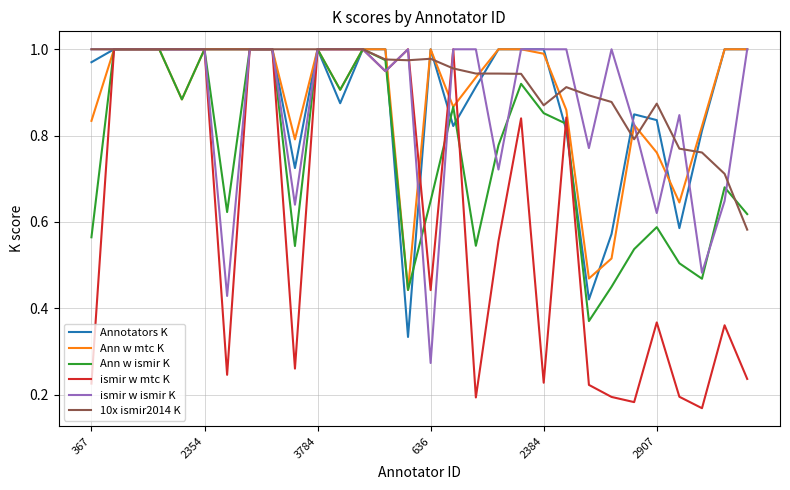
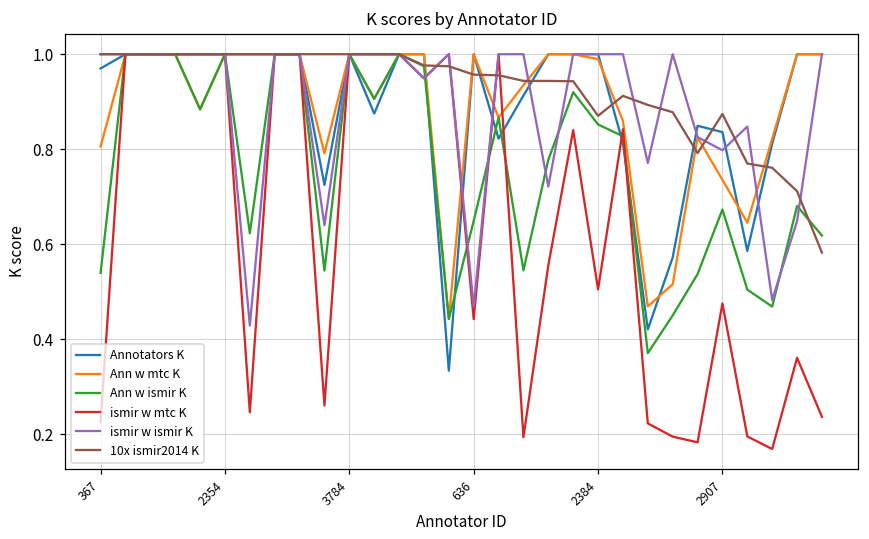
  {
    "Annotators K": {
      "367": 0.97,
      "2907": 0.84
    },
    "Ann w mtc K": {
-     "367": 0.83,
+     "367": 0.81,
      "2384": 0.99,
-     "2907": 0.76
+     "2907": 0.74
    },
    "Ann w ismir K": {
-     "367": 0.56,
+     "367": 0.54,
      "636": 0.65,
      "2384": 0.85,
-     "2907": 0.59
+     "2907": 0.67
    },
    "ismir w mtc K": {
      "636": 0.44,
-     "2384": 0.23,
-     "2907": 0.37
+     "2384": 0.50,
+     "2907": 0.48
    },
    "ismir w ismir K": {
-     "636": 0.27,
-     "2907": 0.62
+     "636": 0.47,
+     "2907": 0.80
    },
    "10x ismir2014 K": {
-     "636": 0.98,
+     "636": 0.96,
      "2384": 0.87,
      "2907": 0.87
    }
  }
